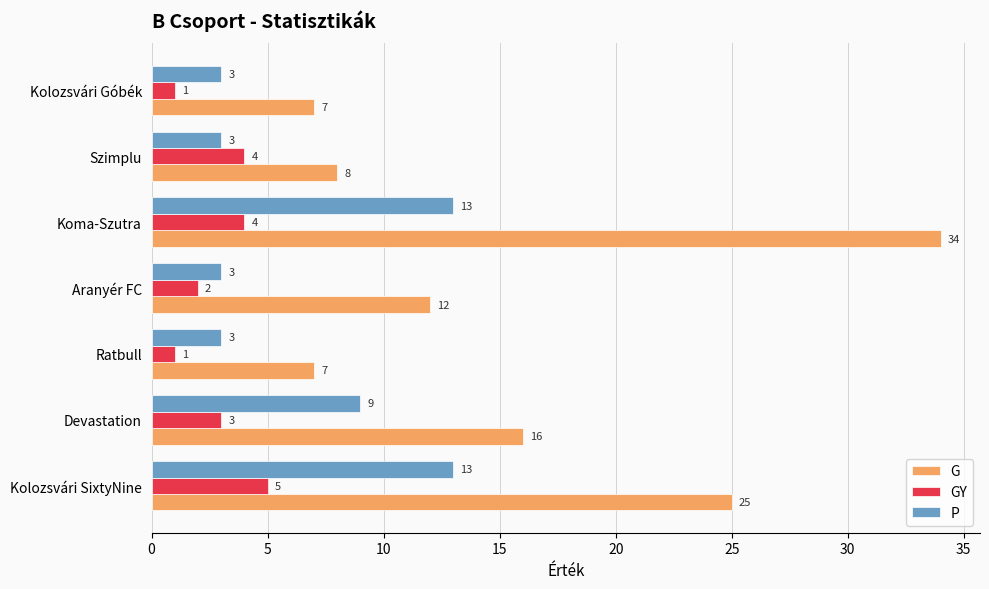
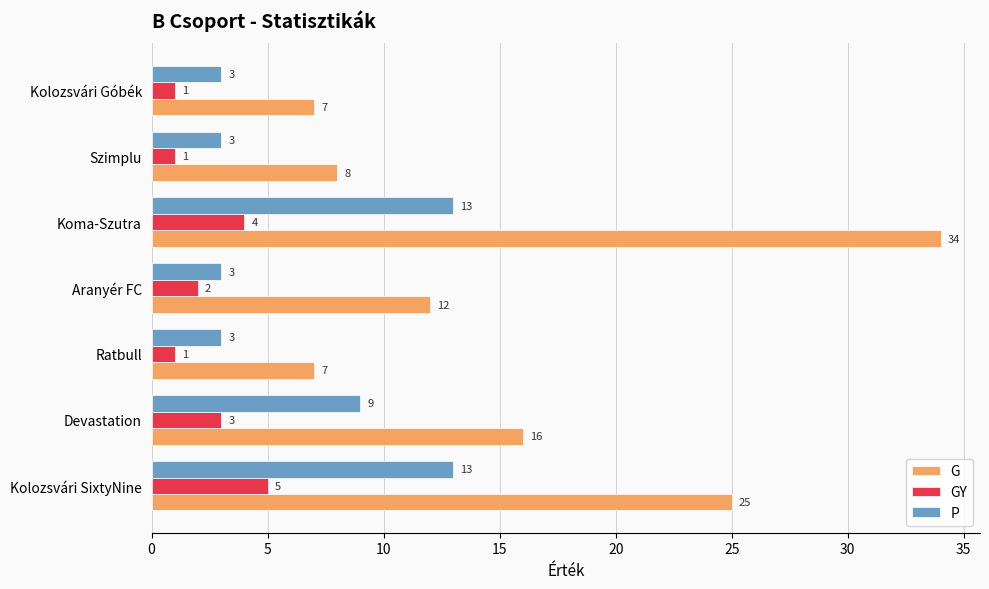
  {
    "G": {
      "Kolozsvári Góbék": 7,
      "Szimplu": 8,
      "Koma-Szutra": 34,
      "Aranyér FC": 12,
      "Ratbull": 7,
      "Devastation": 16,
      "Kolozsvári SixtyNine": 25
    },
    "GY": {
      "Kolozsvári Góbék": 1,
-     "Szimplu": 4,
+     "Szimplu": 1,
      "Koma-Szutra": 4,
      "Aranyér FC": 2,
      "Ratbull": 1,
      "Devastation": 3,
      "Kolozsvári SixtyNine": 5
    },
    "P": {
      "Kolozsvári Góbék": 3,
      "Szimplu": 3,
      "Koma-Szutra": 13,
      "Aranyér FC": 3,
      "Ratbull": 3,
      "Devastation": 9,
      "Kolozsvári SixtyNine": 13
    }
  }
